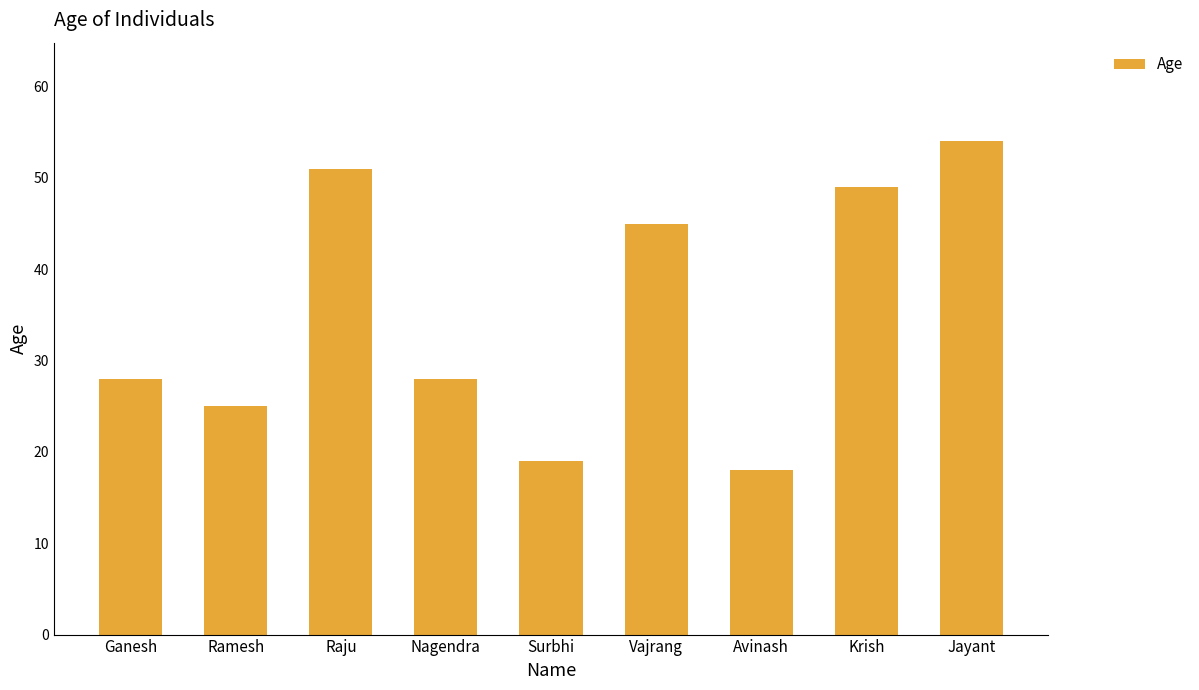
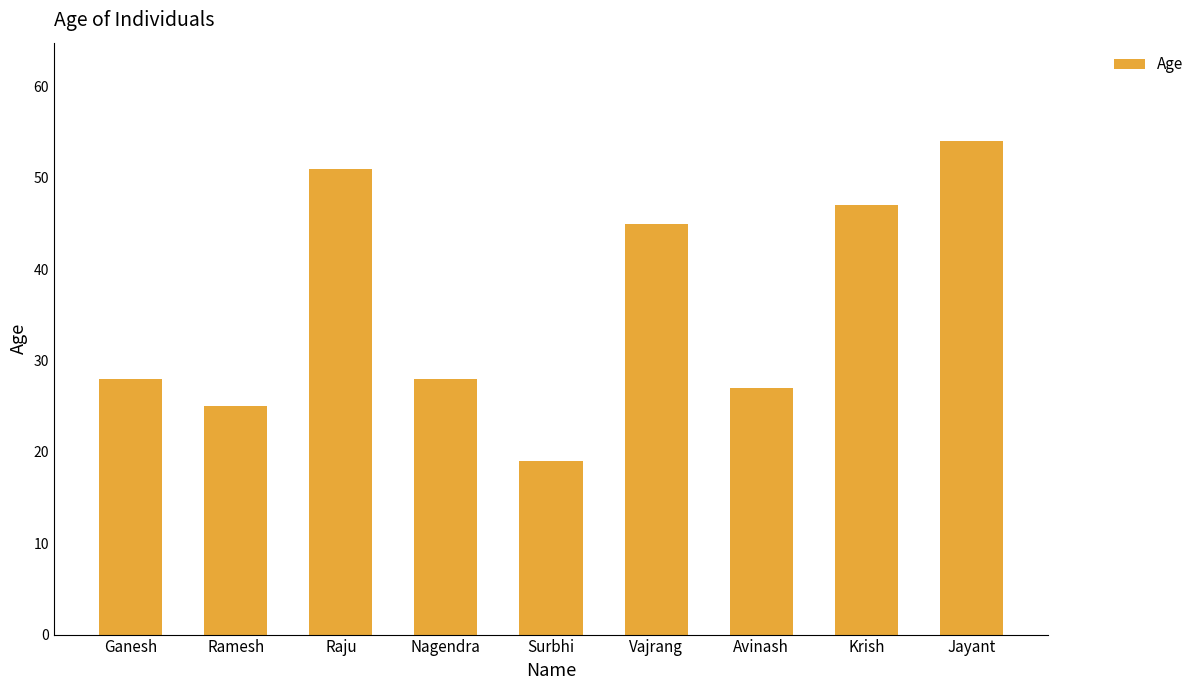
  {
    "Ganesh": 28,
    "Ramesh": 25,
    "Raju": 51,
    "Nagendra": 28,
    "Surbhi": 19,
    "Vajrang": 45,
-   "Avinash": 18,
-   "Krish": 49,
+   "Avinash": 27,
+   "Krish": 47,
    "Jayant": 54
  }
